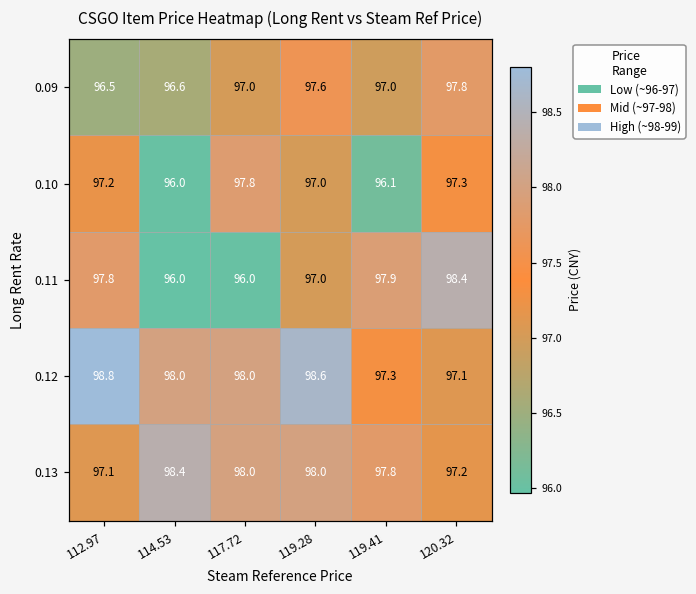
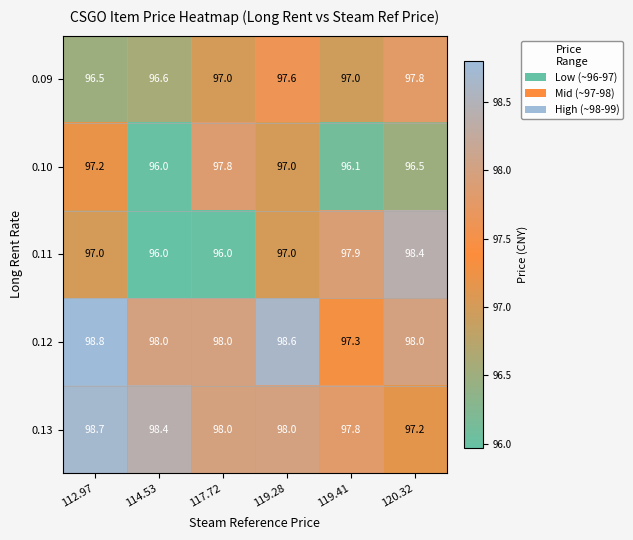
  {
    "0.09": {
      "112.97": 96.5,
      "114.53": 96.6,
      "117.72": 97.0,
      "119.28": 97.6,
      "119.41": 97.0,
      "120.32": 97.8
    },
    "0.10": {
      "112.97": 97.2,
      "114.53": 96.0,
      "117.72": 97.8,
      "119.28": 97.0,
      "119.41": 96.1,
-     "120.32": 97.3
+     "120.32": 96.5
    },
    "0.11": {
-     "112.97": 97.8,
+     "112.97": 97.0,
      "114.53": 96.0,
      "117.72": 96.0,
      "119.28": 97.0,
      "119.41": 97.9,
      "120.32": 98.4
    },
    "0.12": {
      "112.97": 98.8,
      "114.53": 98.0,
      "117.72": 98.0,
      "119.28": 98.6,
      "119.41": 97.3,
-     "120.32": 97.1
+     "120.32": 98.0
    },
    "0.13": {
-     "112.97": 97.1,
+     "112.97": 98.7,
      "114.53": 98.4,
      "117.72": 98.0,
      "119.28": 98.0,
      "119.41": 97.8,
      "120.32": 97.2
    }
  }
